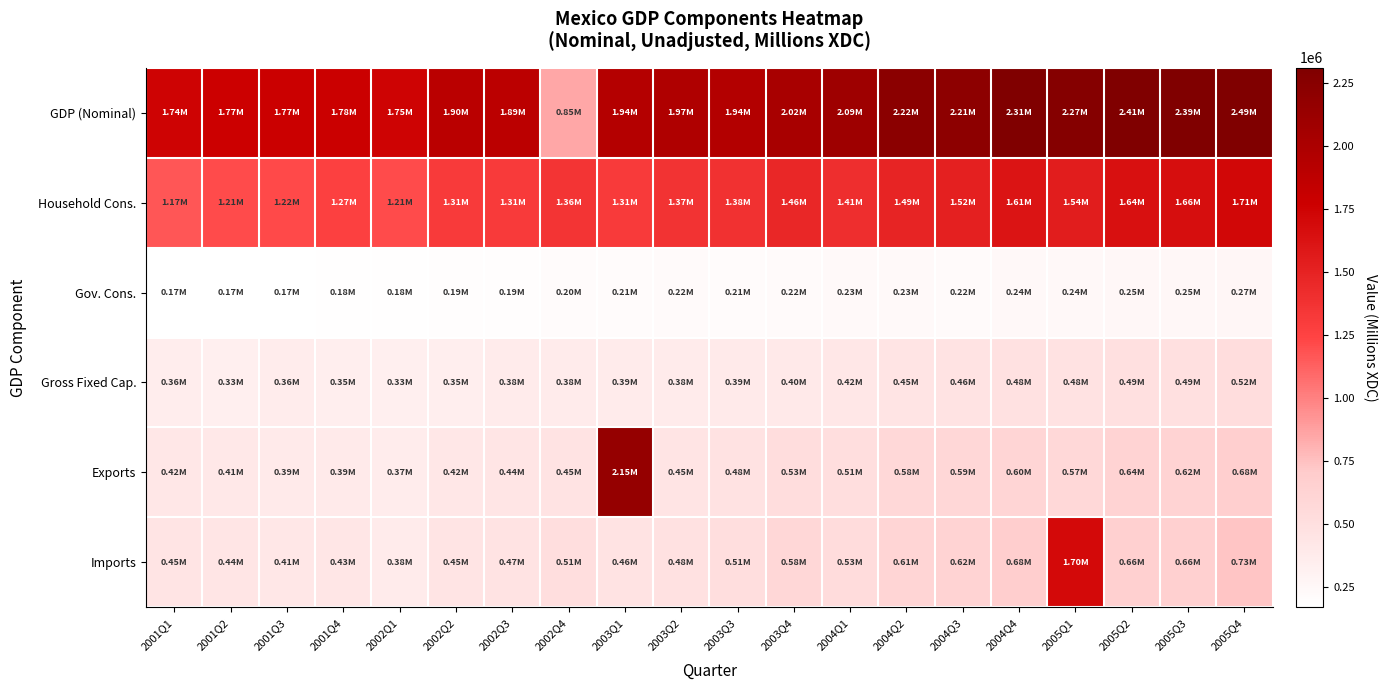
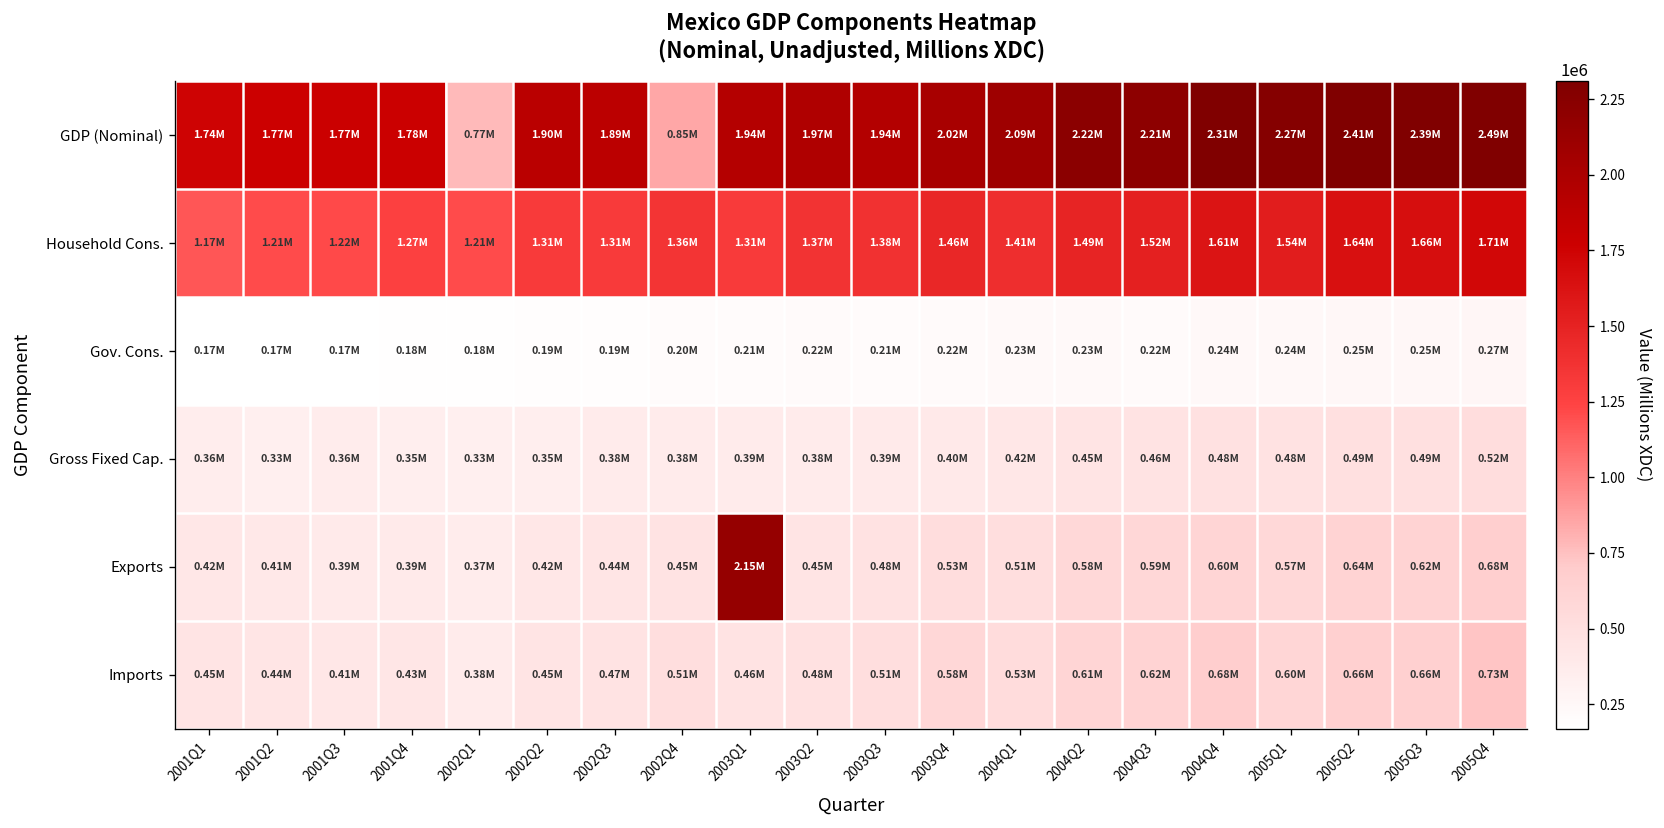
  {
    "GDP (Nominal)": {
      "2001Q1": "1.74M",
      "2001Q2": "1.77M",
      "2001Q3": "1.77M",
      "2001Q4": "1.78M",
-     "2002Q1": "1.75M",
+     "2002Q1": "0.77M",
      "2002Q2": "1.90M",
      "2002Q3": "1.89M",
      "2002Q4": "0.85M",
      "2003Q1": "1.94M",
      "2003Q2": "1.97M",
      "2003Q3": "1.94M",
      "2003Q4": "2.02M",
      "2004Q1": "2.09M",
      "2004Q2": "2.22M",
      "2004Q3": "2.21M",
      "2004Q4": "2.31M",
      "2005Q1": "2.27M",
      "2005Q2": "2.41M",
      "2005Q3": "2.39M",
      "2005Q4": "2.49M"
    },
    "Household Cons.": {
      "2001Q1": "1.17M",
      "2001Q2": "1.21M",
      "2001Q3": "1.22M",
      "2001Q4": "1.27M",
      "2002Q1": "1.21M",
      "2002Q2": "1.31M",
      "2002Q3": "1.31M",
      "2002Q4": "1.36M",
      "2003Q1": "1.31M",
      "2003Q2": "1.37M",
      "2003Q3": "1.38M",
      "2003Q4": "1.46M",
      "2004Q1": "1.41M",
      "2004Q2": "1.49M",
      "2004Q3": "1.52M",
      "2004Q4": "1.61M",
      "2005Q1": "1.54M",
      "2005Q2": "1.64M",
      "2005Q3": "1.66M",
      "2005Q4": "1.71M"
    },
    "Gov. Cons.": {
      "2001Q1": "0.17M",
      "2001Q2": "0.17M",
      "2001Q3": "0.17M",
      "2001Q4": "0.18M",
      "2002Q1": "0.18M",
      "2002Q2": "0.19M",
      "2002Q3": "0.19M",
      "2002Q4": "0.20M",
      "2003Q1": "0.21M",
      "2003Q2": "0.22M",
      "2003Q3": "0.21M",
      "2003Q4": "0.22M",
      "2004Q1": "0.23M",
      "2004Q2": "0.23M",
      "2004Q3": "0.22M",
      "2004Q4": "0.24M",
      "2005Q1": "0.24M",
      "2005Q2": "0.25M",
      "2005Q3": "0.25M",
      "2005Q4": "0.27M"
    },
    "Gross Fixed Cap.": {
      "2001Q1": "0.36M",
      "2001Q2": "0.33M",
      "2001Q3": "0.36M",
      "2001Q4": "0.35M",
      "2002Q1": "0.33M",
      "2002Q2": "0.35M",
      "2002Q3": "0.38M",
      "2002Q4": "0.38M",
      "2003Q1": "0.39M",
      "2003Q2": "0.38M",
      "2003Q3": "0.39M",
      "2003Q4": "0.40M",
      "2004Q1": "0.42M",
      "2004Q2": "0.45M",
      "2004Q3": "0.46M",
      "2004Q4": "0.48M",
      "2005Q1": "0.48M",
      "2005Q2": "0.49M",
      "2005Q3": "0.49M",
      "2005Q4": "0.52M"
    },
    "Exports": {
      "2001Q1": "0.42M",
      "2001Q2": "0.41M",
      "2001Q3": "0.39M",
      "2001Q4": "0.39M",
      "2002Q1": "0.37M",
      "2002Q2": "0.42M",
      "2002Q3": "0.44M",
      "2002Q4": "0.45M",
      "2003Q1": "2.15M",
      "2003Q2": "0.45M",
      "2003Q3": "0.48M",
      "2003Q4": "0.53M",
      "2004Q1": "0.51M",
      "2004Q2": "0.58M",
      "2004Q3": "0.59M",
      "2004Q4": "0.60M",
      "2005Q1": "0.57M",
      "2005Q2": "0.64M",
      "2005Q3": "0.62M",
      "2005Q4": "0.68M"
    },
    "Imports": {
      "2001Q1": "0.45M",
      "2001Q2": "0.44M",
      "2001Q3": "0.41M",
      "2001Q4": "0.43M",
      "2002Q1": "0.38M",
      "2002Q2": "0.45M",
      "2002Q3": "0.47M",
      "2002Q4": "0.51M",
      "2003Q1": "0.46M",
      "2003Q2": "0.48M",
      "2003Q3": "0.51M",
      "2003Q4": "0.58M",
      "2004Q1": "0.53M",
      "2004Q2": "0.61M",
      "2004Q3": "0.62M",
      "2004Q4": "0.68M",
-     "2005Q1": "1.70M",
+     "2005Q1": "0.60M",
      "2005Q2": "0.66M",
      "2005Q3": "0.66M",
      "2005Q4": "0.73M"
    }
  }
